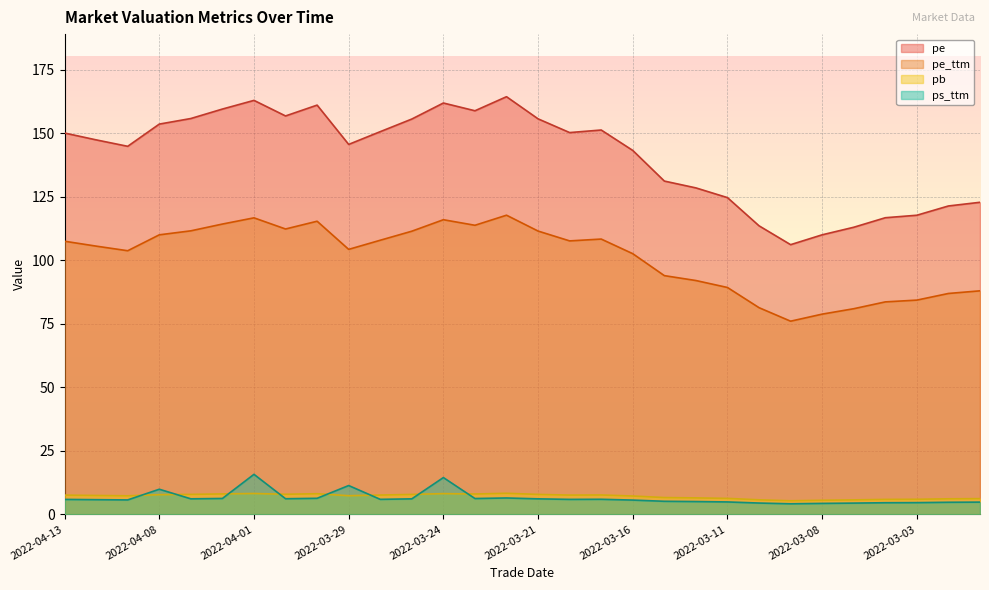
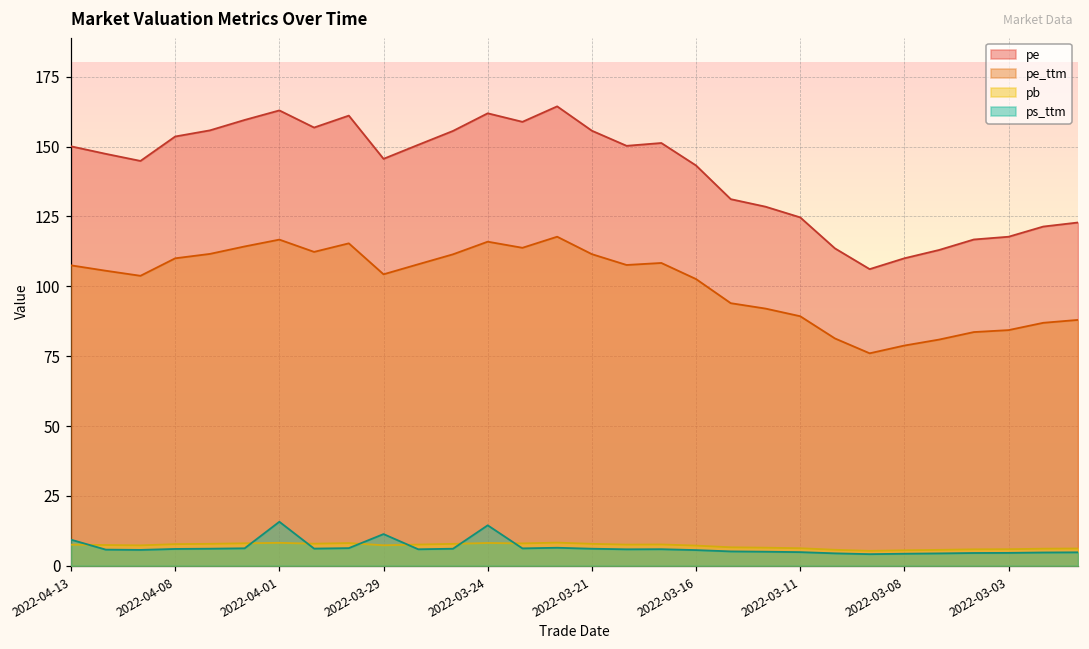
  {
    "ps_ttm": {
-     "2022-04-13": 6,
-     "2022-04-08": 10,
+     "2022-04-13": 9,
+     "2022-04-08": 6,
      "2022-04-01": 16,
      "2022-03-29": 11,
      "2022-03-24": 14,
      "2022-03-21": 6,
      "2022-03-16": 6,
      "2022-03-11": 5,
      "2022-03-08": 4,
      "2022-03-03": 5
    }
  }
